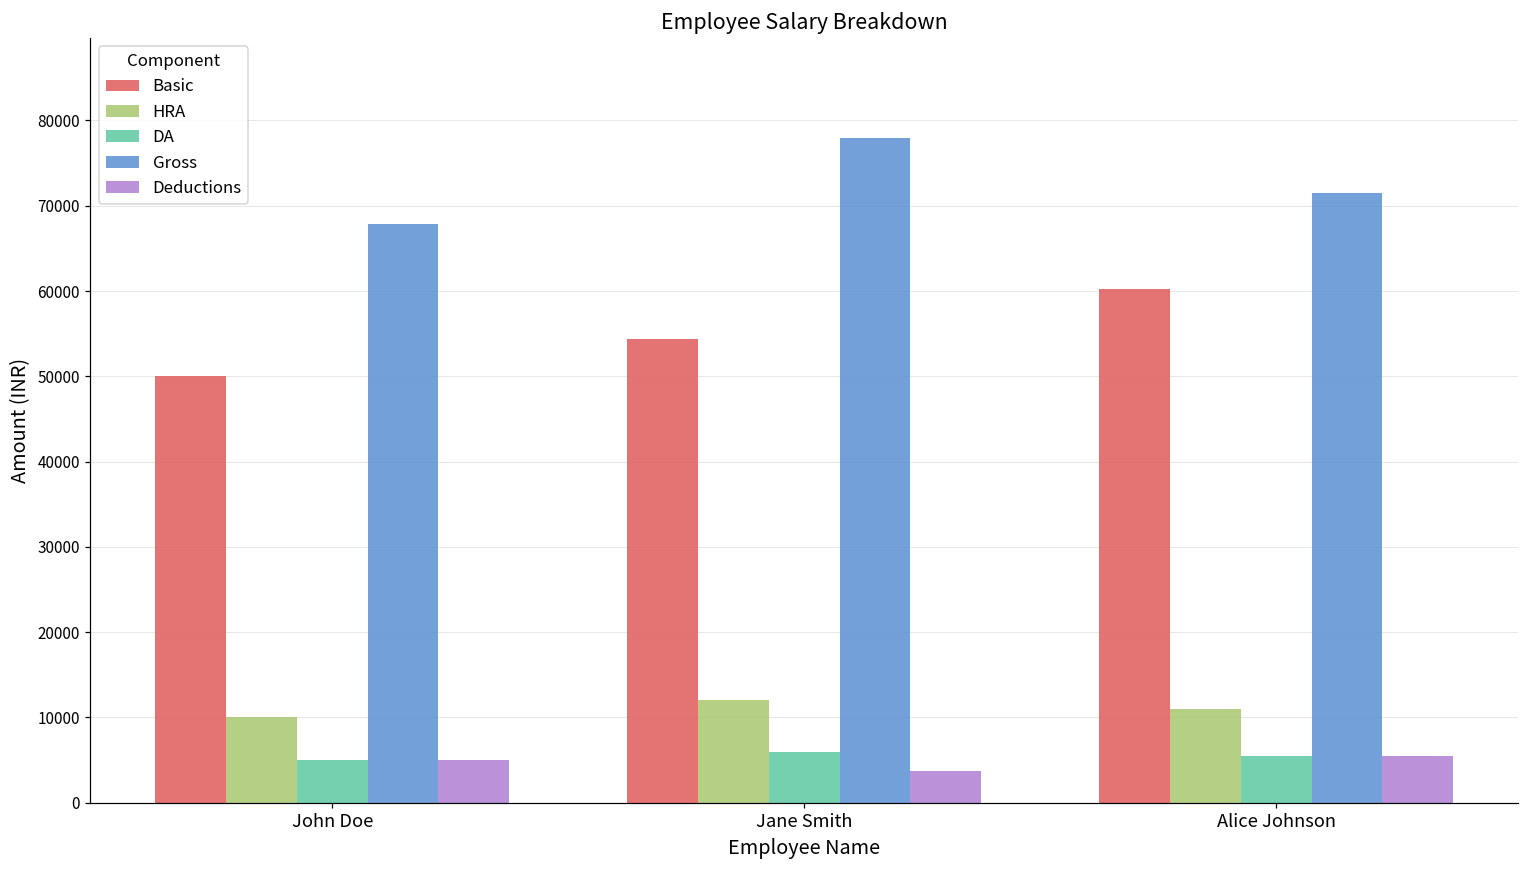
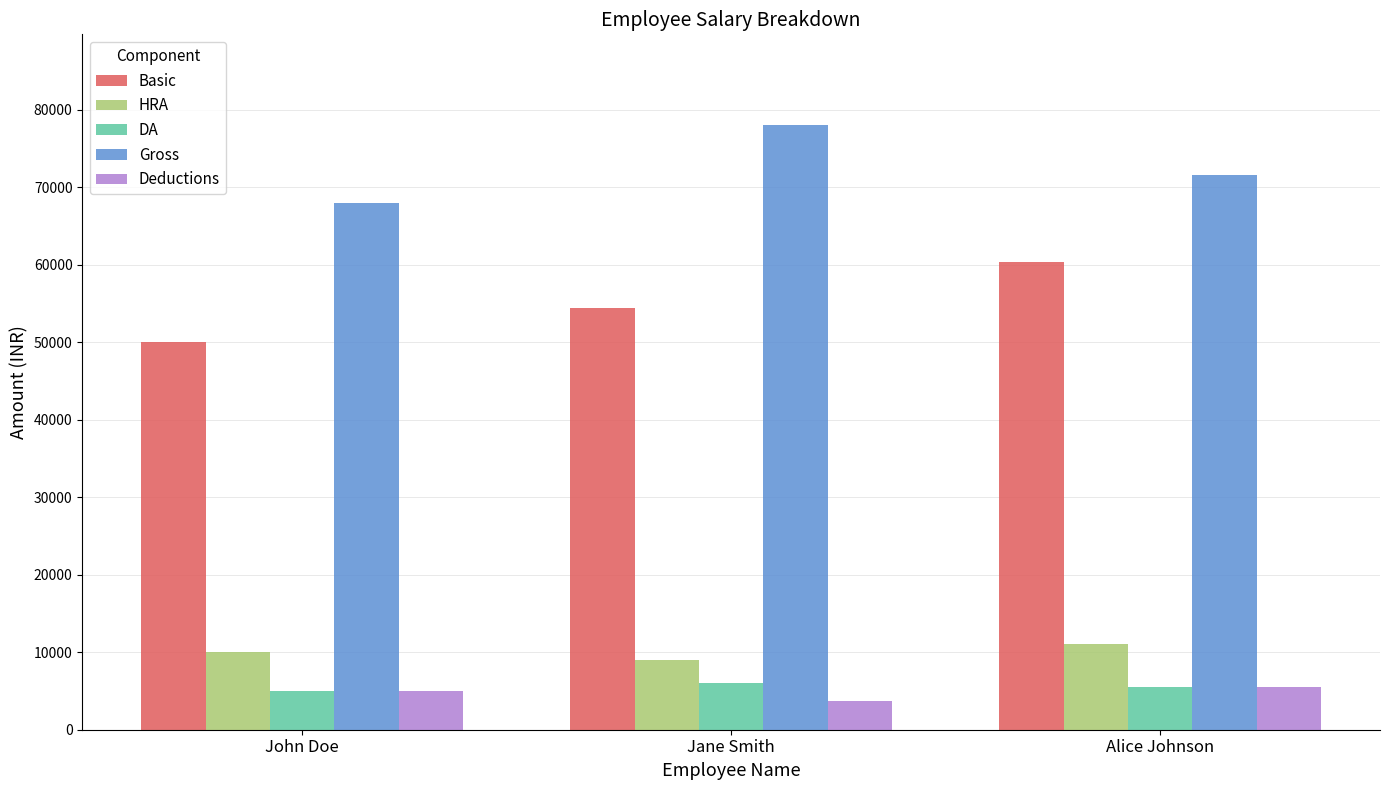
  {
    "Basic": {
      "John Doe": 50000,
      "Jane Smith": 54000,
      "Alice Johnson": 60000
    },
    "HRA": {
      "John Doe": 10000,
-     "Jane Smith": 12000,
+     "Jane Smith": 9000,
      "Alice Johnson": 11000
    },
    "DA": {
      "John Doe": 5000,
      "Jane Smith": 6000,
      "Alice Johnson": 6000
    },
    "Gross": {
      "John Doe": 68000,
      "Jane Smith": 78000,
      "Alice Johnson": 72000
    },
    "Deductions": {
      "John Doe": 5000,
      "Jane Smith": 4000,
      "Alice Johnson": 6000
    }
  }
